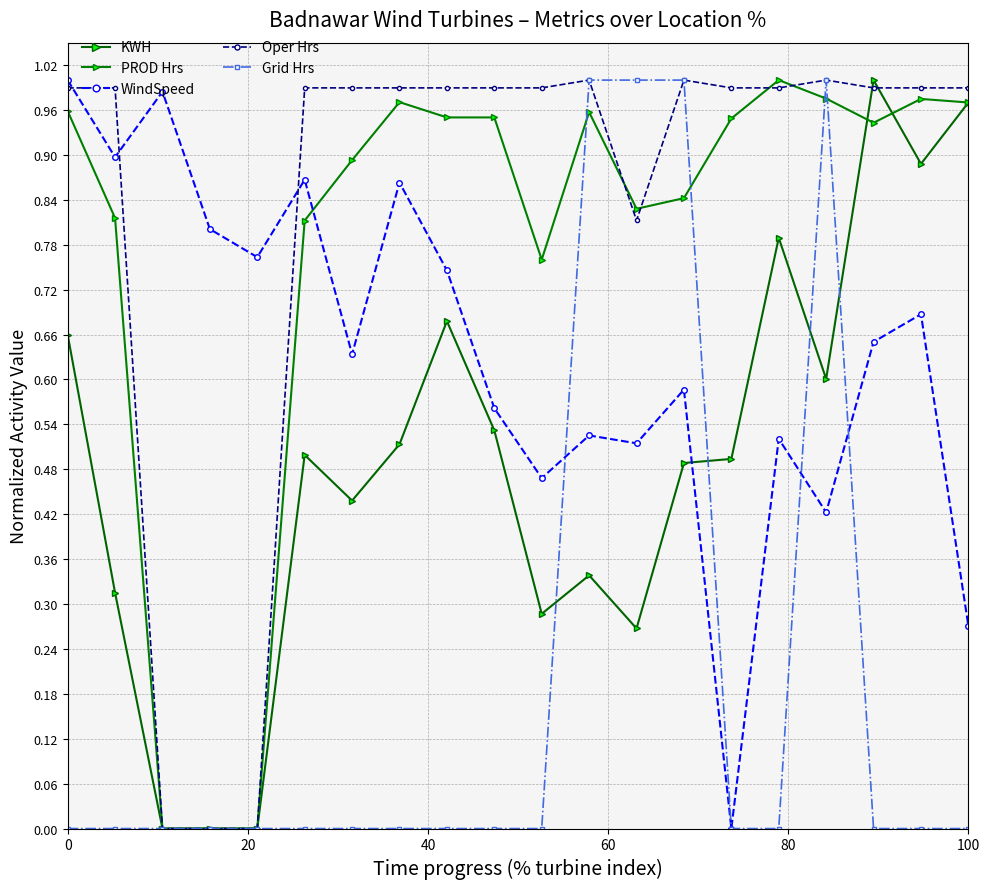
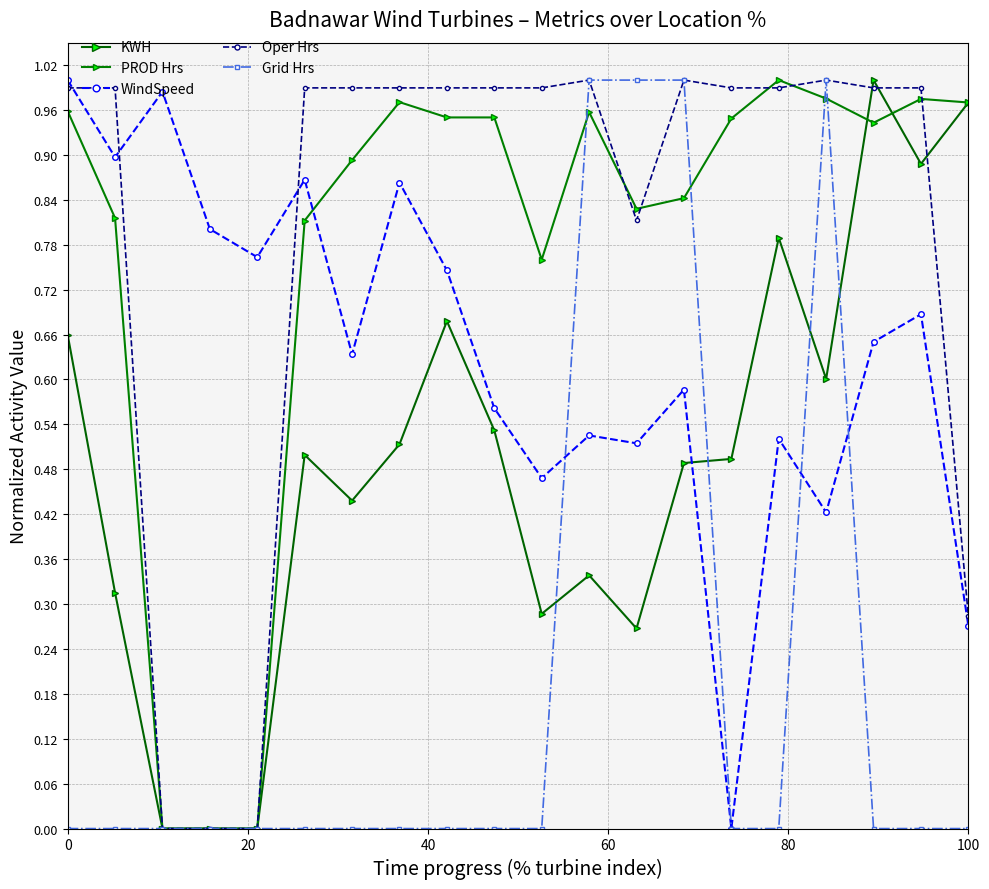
  {
    "WindSpeed": {
      "0": 1.00,
      "100": 0.27
    },
    "Oper Hrs": {
      "0": 0.99,
-     "100": 0.99
+     "100": 0.28
    },
    "Grid Hrs": {
      "0": 0.00,
      "100": 0.00
    }
  }
